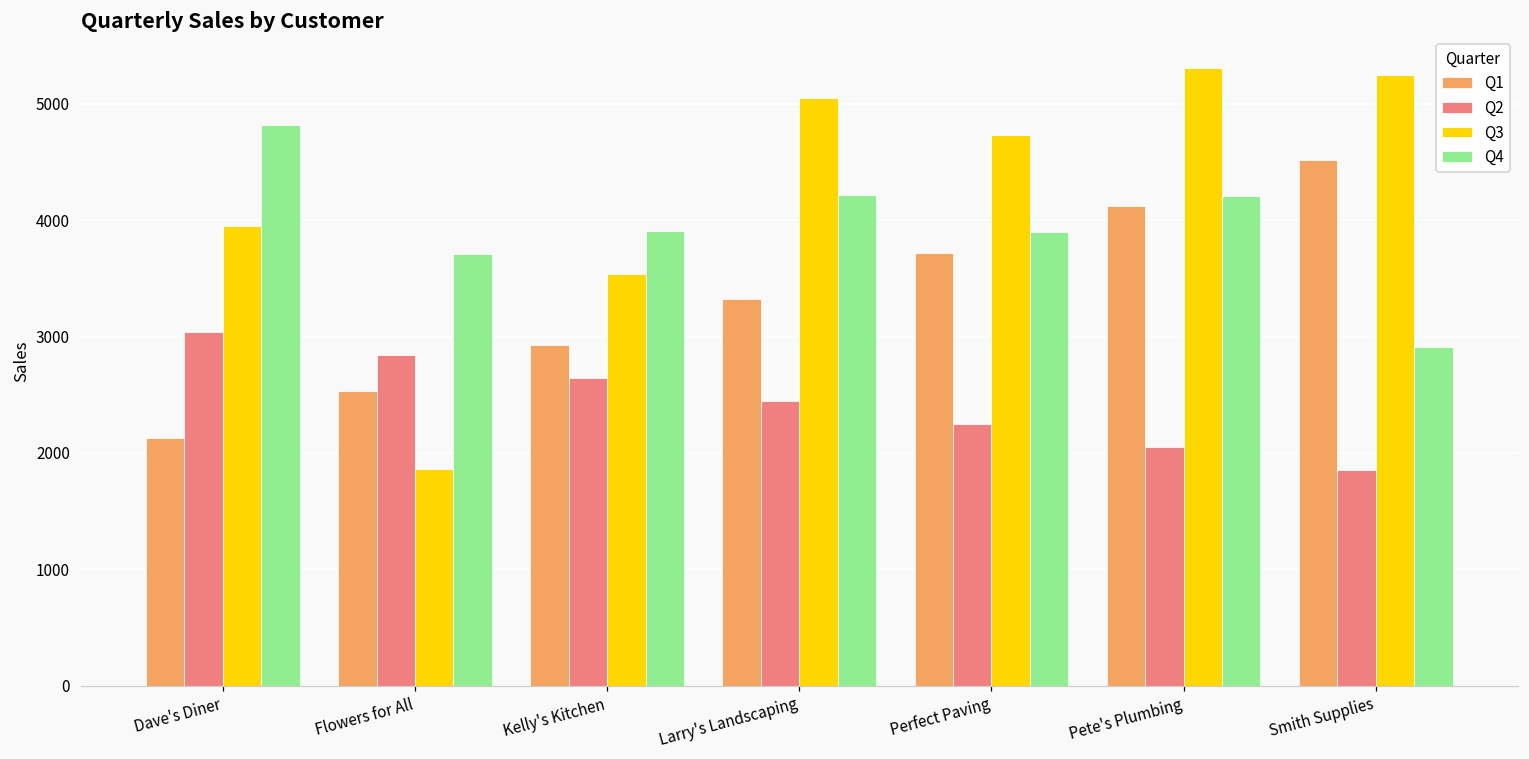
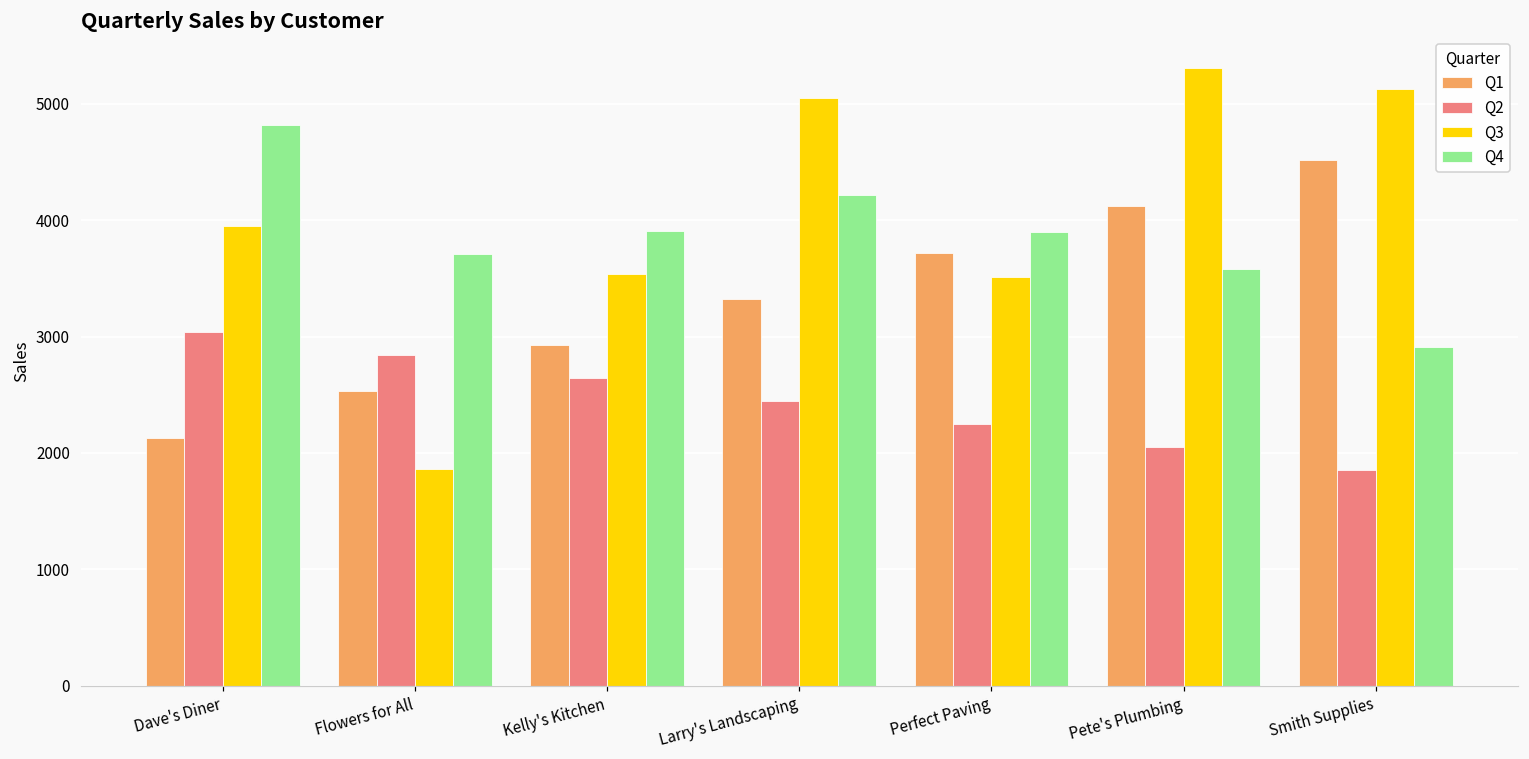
  {
    "Q3": {
      "Dave's Diner": 3950,
      "Flowers for All": 1860,
      "Kelly's Kitchen": 3540,
      "Larry's Landscaping": 5050,
-     "Perfect Paving": 4730,
+     "Perfect Paving": 3510,
      "Pete's Plumbing": 5310,
-     "Smith Supplies": 5250
+     "Smith Supplies": 5120
    },
    "Q4": {
      "Dave's Diner": 4820,
      "Flowers for All": 3710,
      "Kelly's Kitchen": 3910,
      "Larry's Landscaping": 4210,
      "Perfect Paving": 3900,
-     "Pete's Plumbing": 4210,
+     "Pete's Plumbing": 3580,
      "Smith Supplies": 2910
    }
  }
